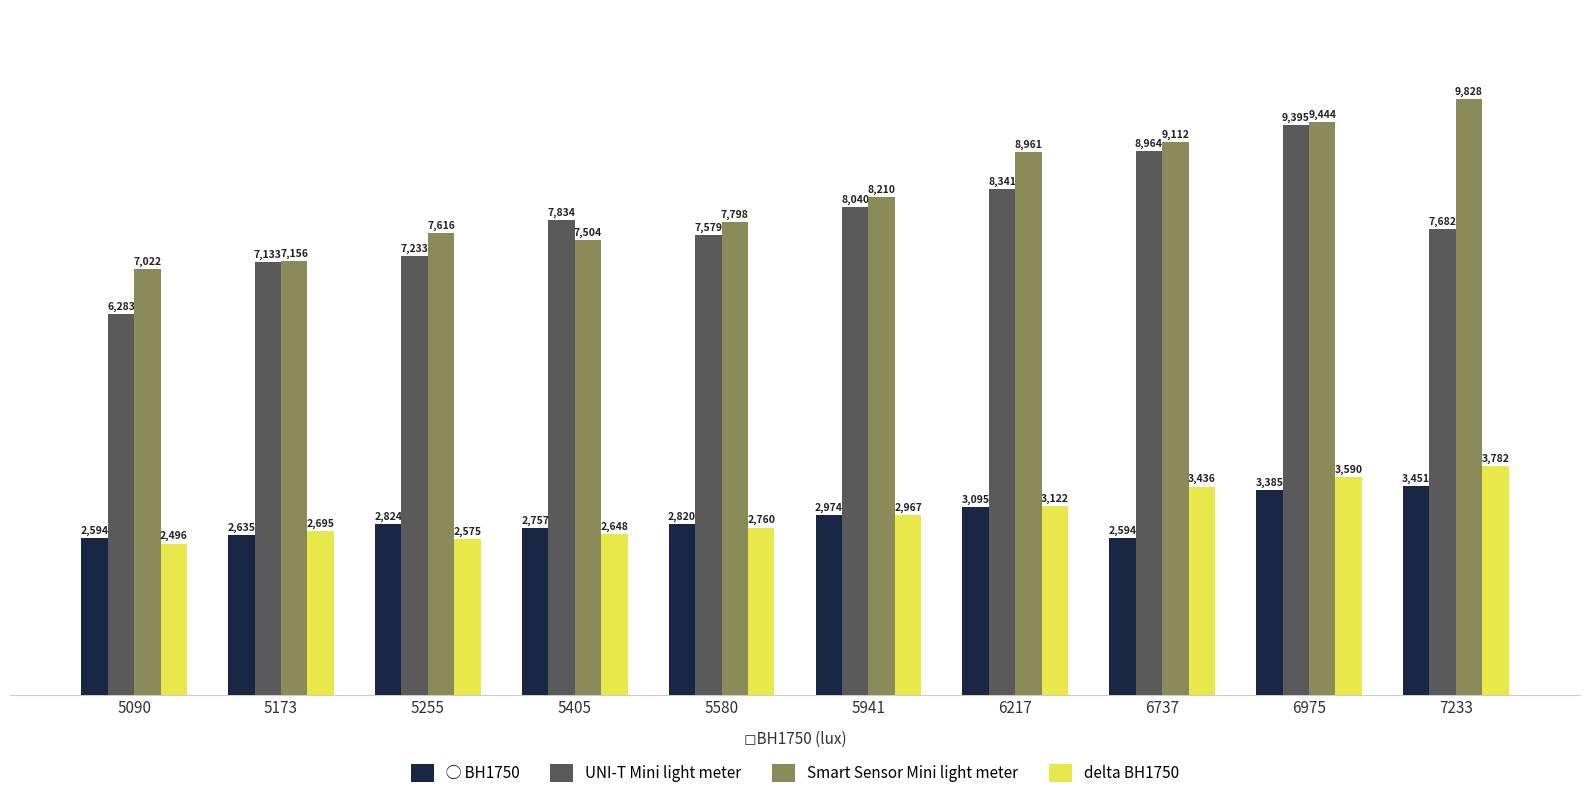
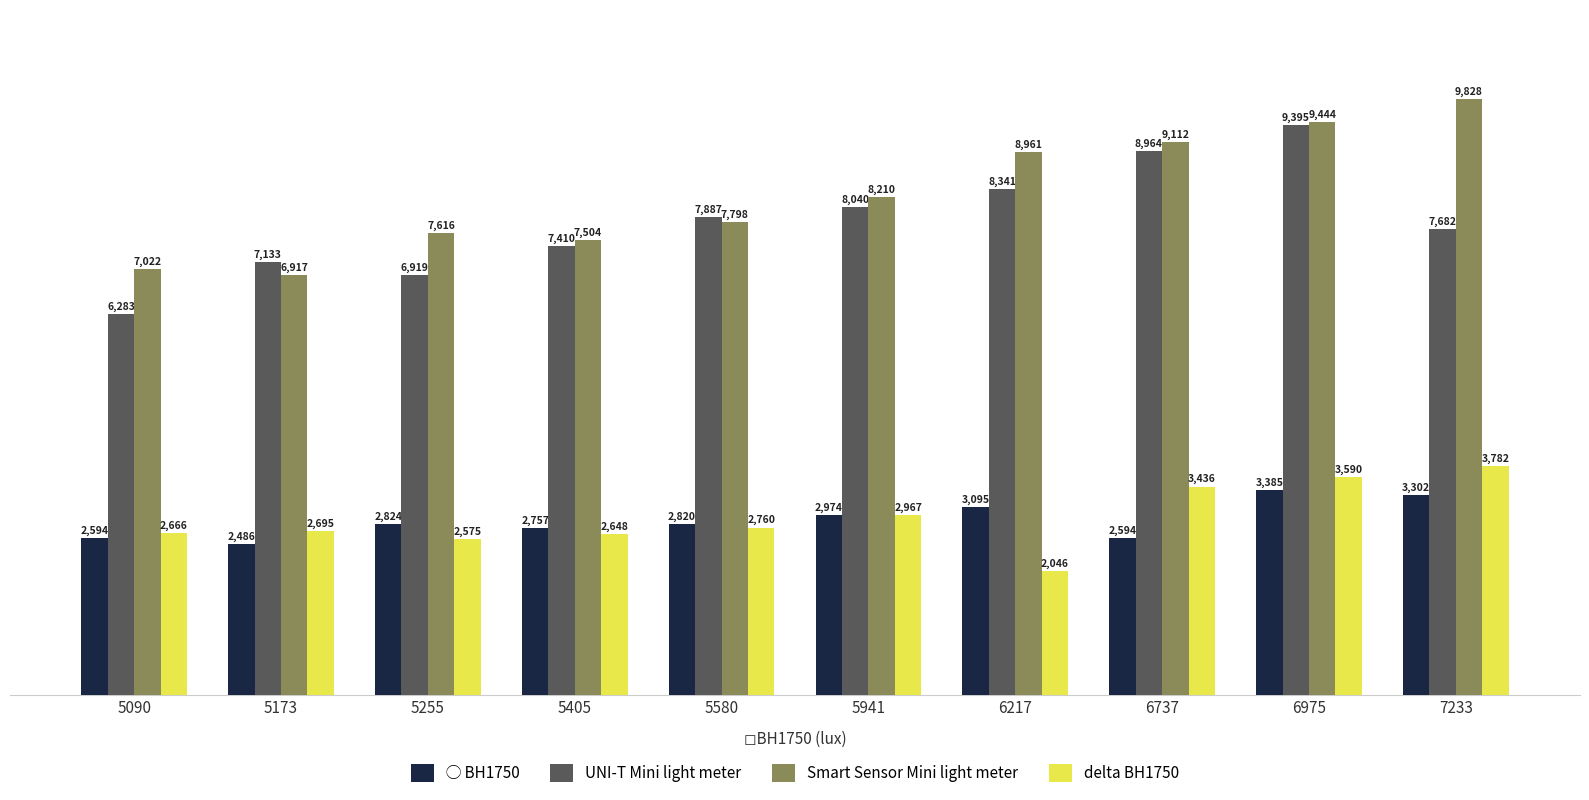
  {
    "◯ BH1750": {
      "5090": "2,594",
-     "5173": "2,635",
+     "5173": "2,486",
      "5255": "2,824",
      "5405": "2,757",
      "5580": "2,820",
      "5941": "2,974",
      "6217": "3,095",
      "6737": "2,594",
      "6975": "3,385",
-     "7233": "3,451"
+     "7233": "3,302"
    },
    "UNI-T Mini light meter": {
      "5090": "6,283",
      "5173": "7,133",
-     "5255": "7,233",
-     "5405": "7,834",
-     "5580": "7,579",
+     "5255": "6,919",
+     "5405": "7,410",
+     "5580": "7,887",
      "5941": "8,040",
      "6217": "8,341",
      "6737": "8,964",
      "6975": "9,395",
      "7233": "7,682"
    },
    "Smart Sensor Mini light meter": {
      "5090": "7,022",
-     "5173": "7,156",
+     "5173": "6,917",
      "5255": "7,616",
      "5405": "7,504",
      "5580": "7,798",
      "5941": "8,210",
      "6217": "8,961",
      "6737": "9,112",
      "6975": "9,444",
      "7233": "9,828"
    },
    "delta BH1750": {
-     "5090": "2,496",
+     "5090": "2,666",
      "5173": "2,695",
      "5255": "2,575",
      "5405": "2,648",
      "5580": "2,760",
      "5941": "2,967",
-     "6217": "3,122",
+     "6217": "2,046",
      "6737": "3,436",
      "6975": "3,590",
      "7233": "3,782"
    }
  }
